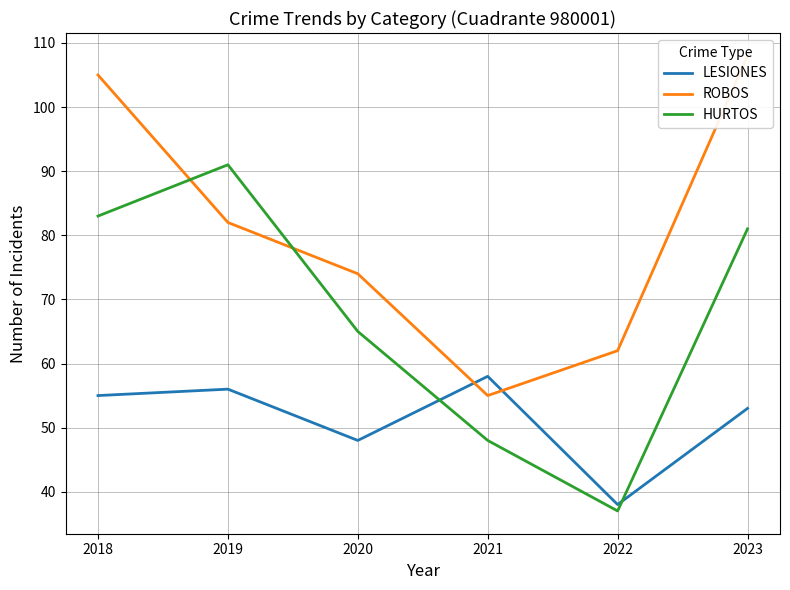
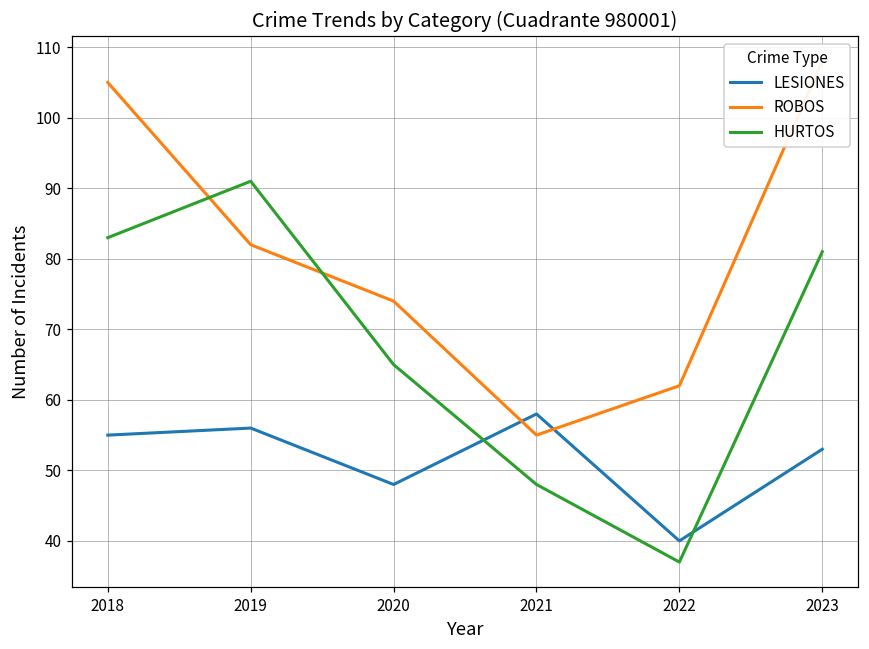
  {
    "LESIONES": {
      "2018": 55,
      "2019": 56,
      "2020": 48,
      "2021": 58,
-     "2022": 38,
+     "2022": 40,
      "2023": 53
    },
    "ROBOS": {
      "2018": 105,
      "2019": 82,
      "2020": 74,
      "2021": 55,
      "2022": 62
    },
    "HURTOS": {
      "2018": 83,
      "2019": 91,
      "2020": 65,
      "2021": 48,
      "2022": 37,
      "2023": 81
    }
  }
